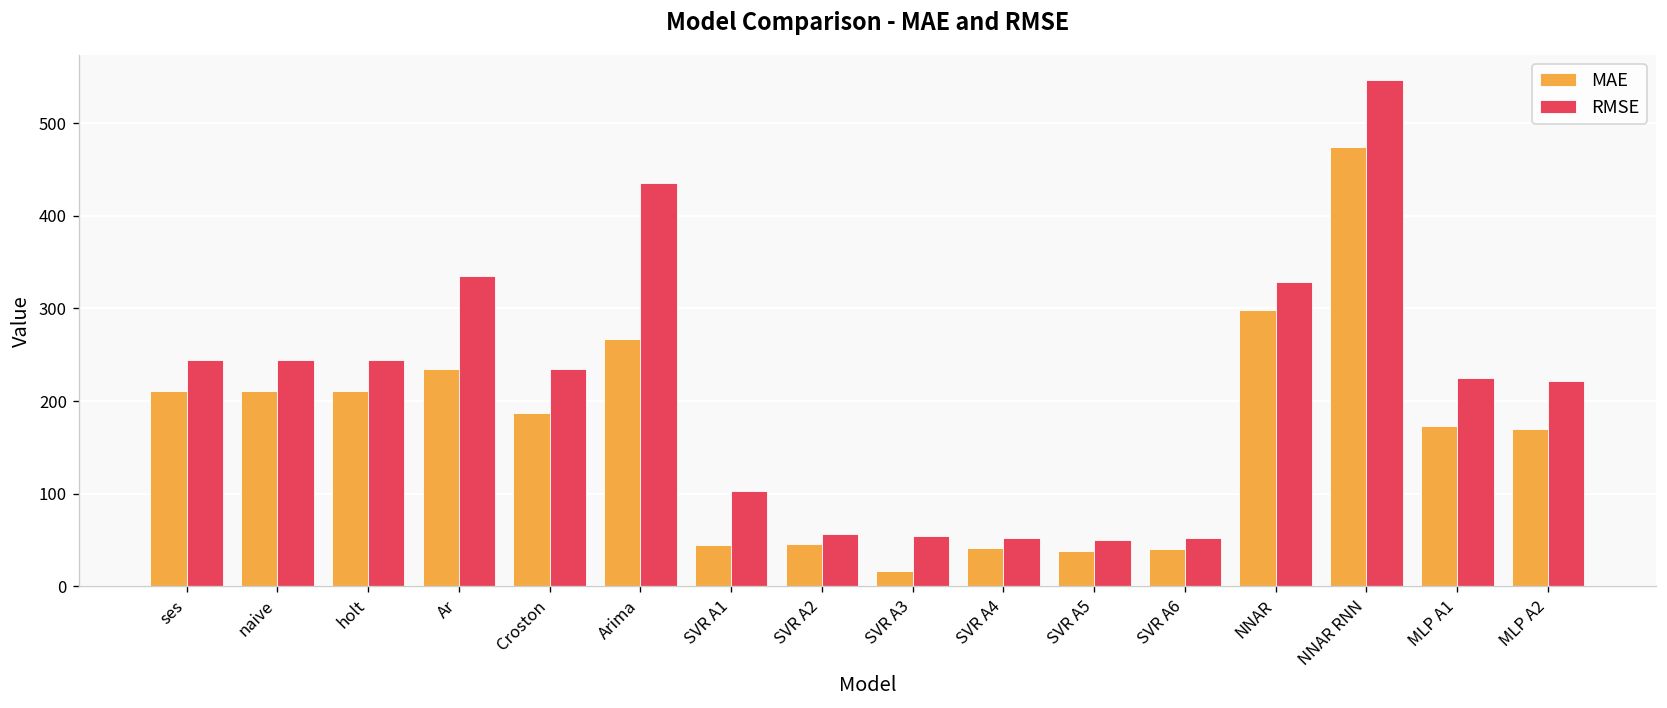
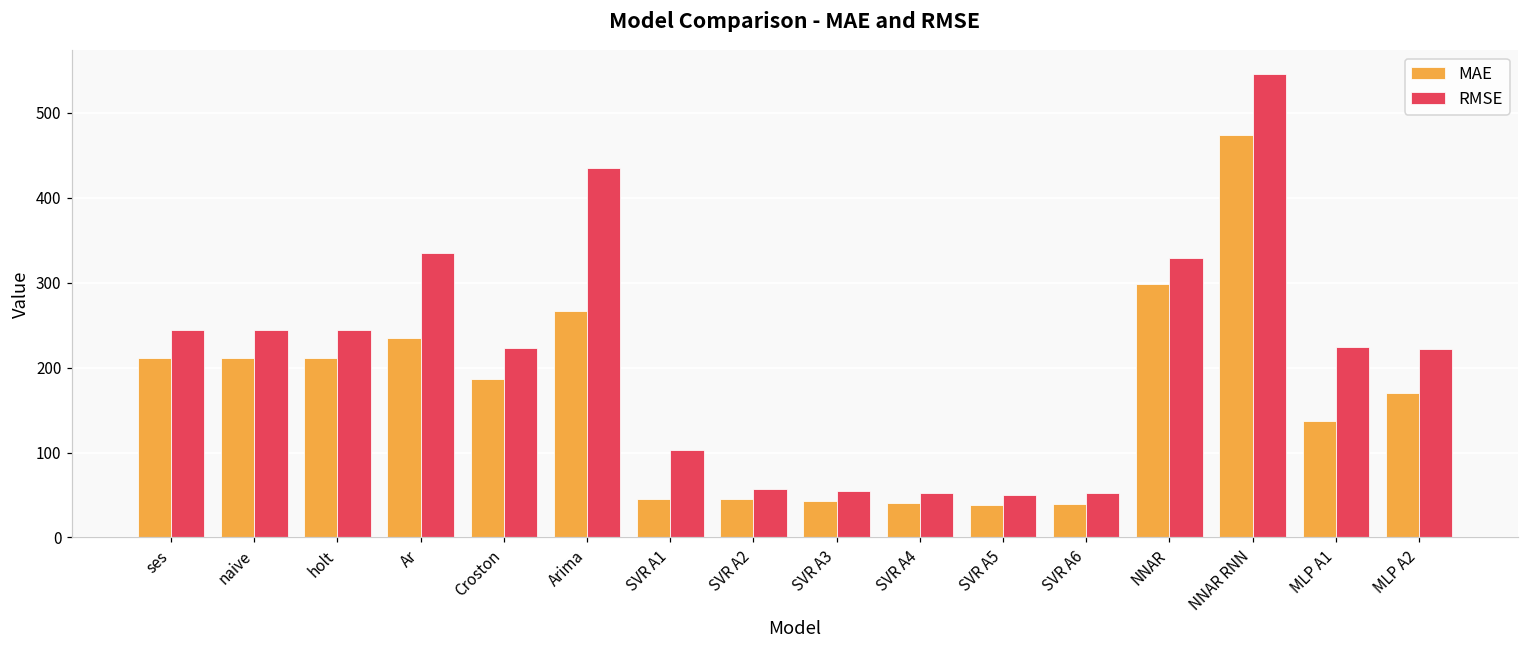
  {
    "MAE": {
      "ses": 210,
      "naive": 210,
      "holt": 210,
      "Ar": 230,
      "Croston": 190,
      "Arima": 270,
      "SVR A1": 50,
      "SVR A2": 50,
-     "SVR A3": 20,
+     "SVR A3": 40,
      "SVR A4": 40,
      "SVR A5": 40,
      "SVR A6": 40,
      "NNAR": 300,
      "NNAR RNN": 470,
-     "MLP A1": 170,
+     "MLP A1": 140,
      "MLP A2": 170
    },
    "RMSE": {
      "ses": 240,
      "naive": 240,
      "holt": 240,
      "Ar": 340,
-     "Croston": 230,
+     "Croston": 220,
      "Arima": 440,
      "SVR A1": 100,
      "SVR A2": 60,
      "SVR A3": 50,
      "SVR A4": 50,
      "SVR A5": 50,
      "SVR A6": 50,
      "NNAR": 330,
      "NNAR RNN": 550,
      "MLP A1": 220,
      "MLP A2": 220
    }
  }
